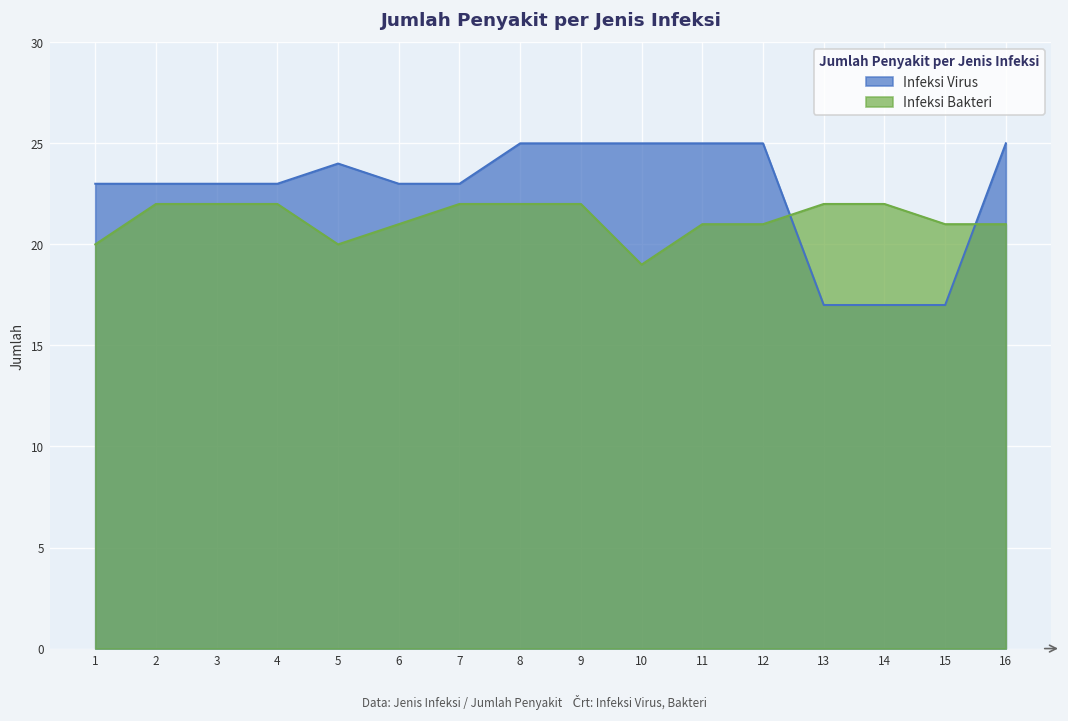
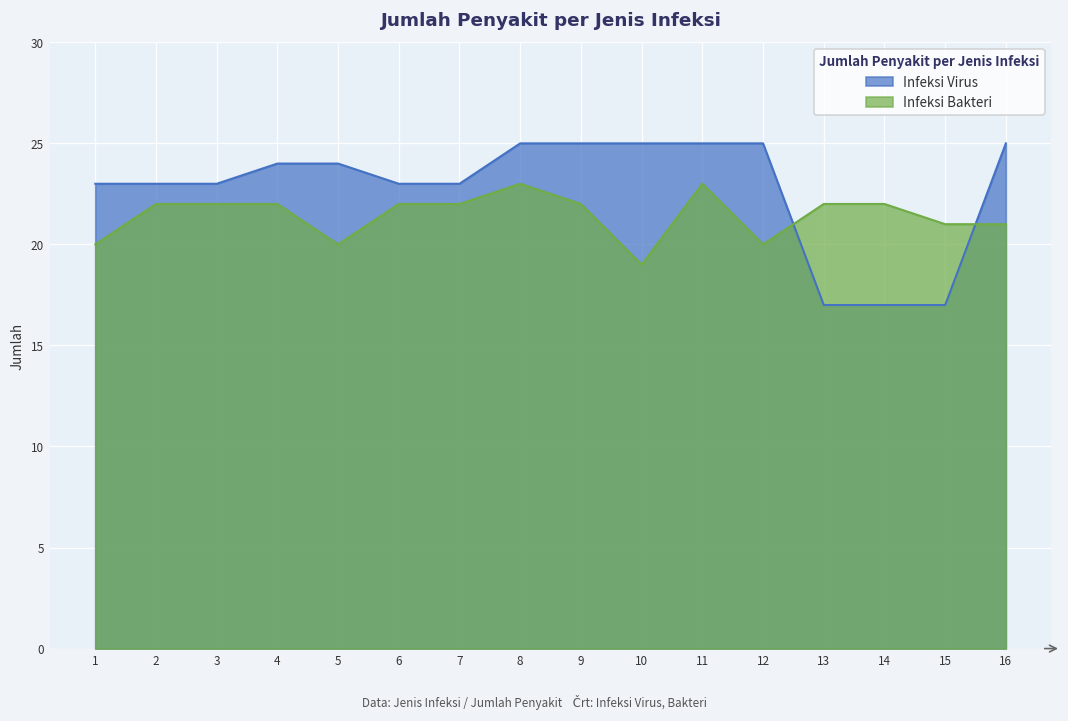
  {
    "Infeksi Virus": {
      "1": 23,
      "2": 23,
      "3": 23,
-     "4": 23,
+     "4": 24,
      "5": 24,
      "6": 23,
      "7": 23,
      "8": 25,
      "9": 25,
      "10": 25,
      "11": 25,
      "12": 25,
      "13": 17,
      "14": 17,
      "15": 17,
      "16": 25
    },
    "Infeksi Bakteri": {
      "1": 20,
      "2": 22,
      "3": 22,
      "4": 22,
      "5": 20,
-     "6": 21,
+     "6": 22,
      "7": 22,
-     "8": 22,
+     "8": 23,
      "9": 22,
      "10": 19,
-     "11": 21,
-     "12": 21,
+     "11": 23,
+     "12": 20,
      "13": 22,
      "14": 22,
      "15": 21,
      "16": 21
    }
  }
